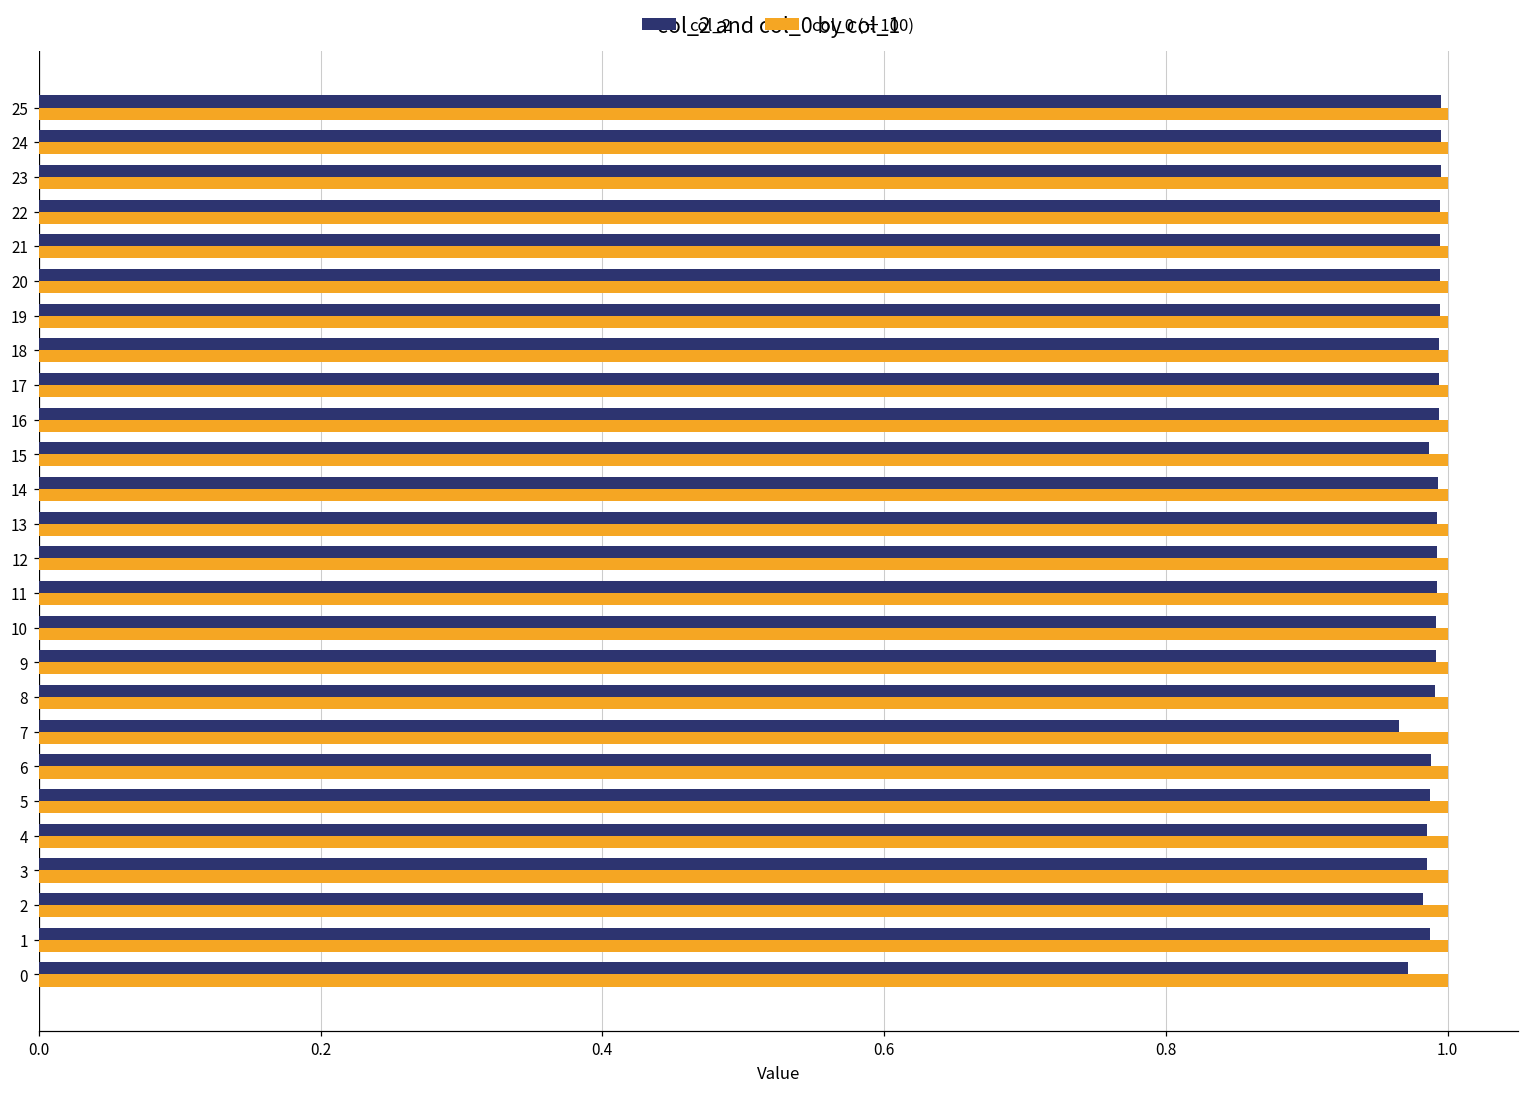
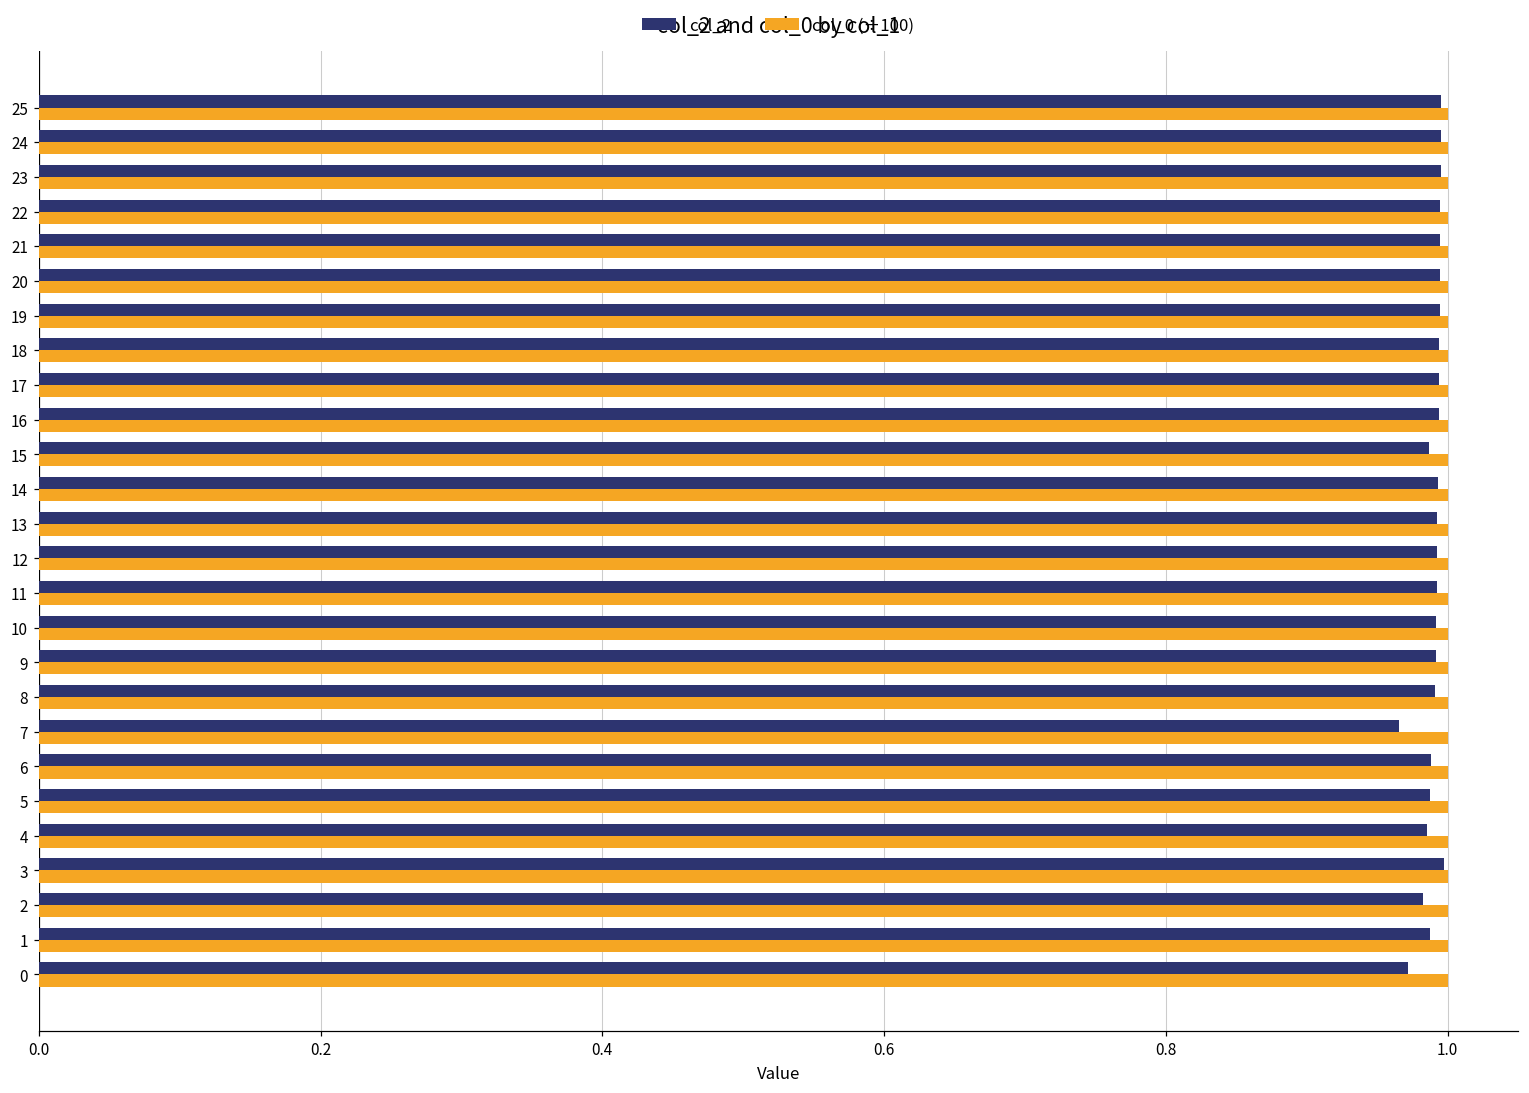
  {
    "col_2": {
      "25": 0.995,
      "24": 0.995,
      "23": 0.995,
      "22": 0.995,
      "21": 0.995,
      "20": 0.995,
      "19": 0.994,
      "18": 0.994,
      "17": 0.994,
      "16": 0.994,
      "15": 0.987,
      "14": 0.993,
      "13": 0.993,
      "12": 0.993,
      "11": 0.992,
      "10": 0.992,
      "9": 0.992,
      "8": 0.991,
      "7": 0.965,
      "6": 0.988,
      "5": 0.988,
      "4": 0.986,
-     "3": 0.985,
+     "3": 0.997,
      "2": 0.983,
      "1": 0.988,
      "0": 0.972
    },
    "col_0 (÷100)": {
      "25": 1.000,
      "24": 1.000,
      "23": 1.000,
      "22": 1.000,
      "21": 1.000,
      "20": 1.000,
      "19": 1.000,
      "18": 1.000,
      "17": 1.000,
      "16": 1.000,
      "15": 1.000,
      "14": 1.000,
      "13": 1.000,
      "12": 1.000,
      "11": 1.000,
      "10": 1.000,
      "9": 1.000,
      "8": 1.000,
      "7": 1.000,
      "6": 1.000,
      "5": 1.000,
      "4": 1.000,
      "3": 1.000,
      "2": 1.000,
      "1": 1.000,
      "0": 1.000
    }
  }
